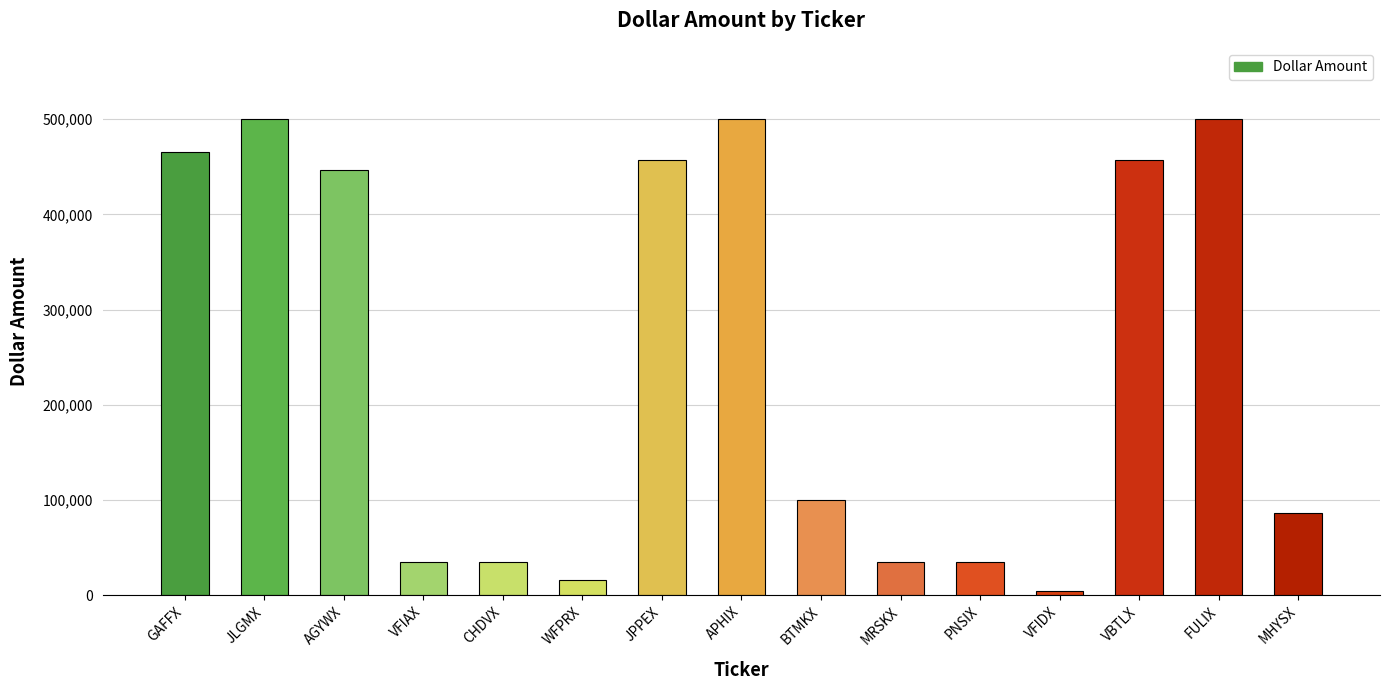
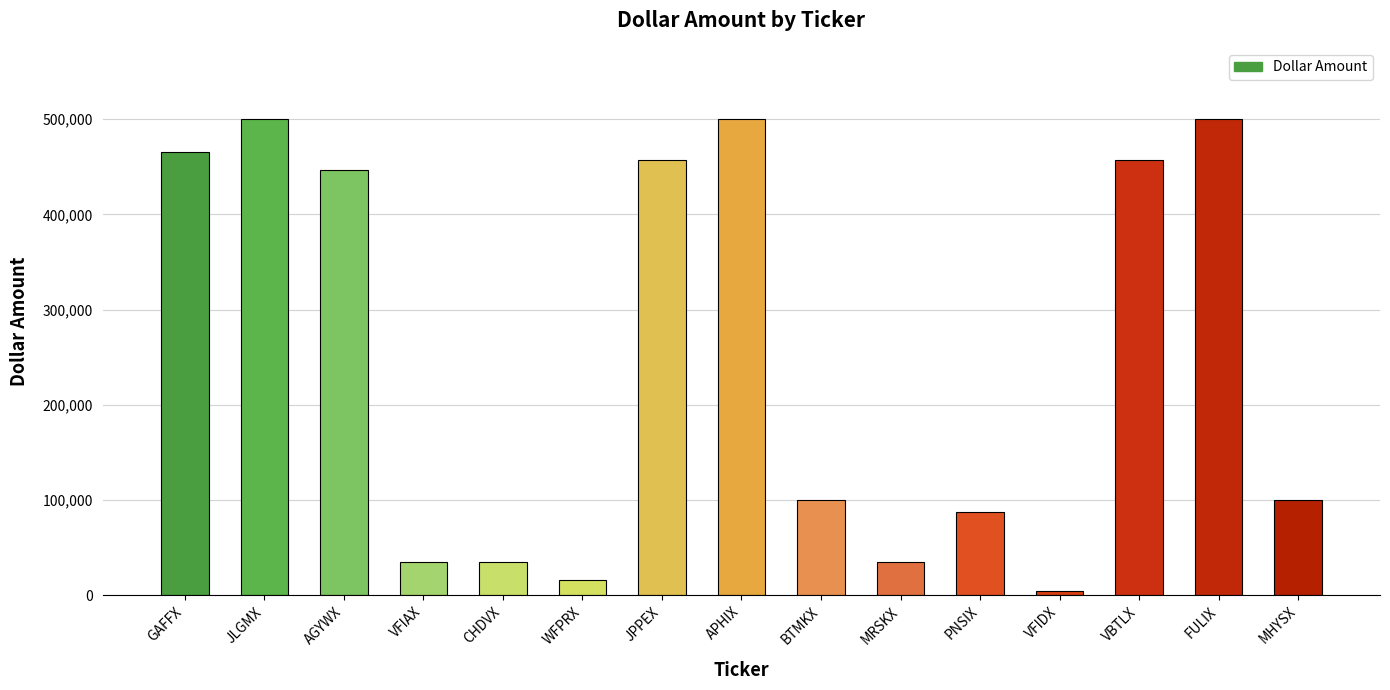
  {
    "GAFFX": "470,000",
    "JLGMX": "500,000",
    "AGYWX": "450,000",
    "VFIAX": "40,000",
    "CHDVX": "30,000",
    "WFPRX": "20,000",
    "JPPEX": "460,000",
    "APHIX": "500,000",
    "BTMKX": "100,000",
    "MRSKX": "40,000",
-   "PNSIX": "30,000",
+   "PNSIX": "90,000",
    "VFIDX": "0",
    "VBTLX": "460,000",
    "FULIX": "500,000",
-   "MHYSX": "90,000"
+   "MHYSX": "100,000"
  }
